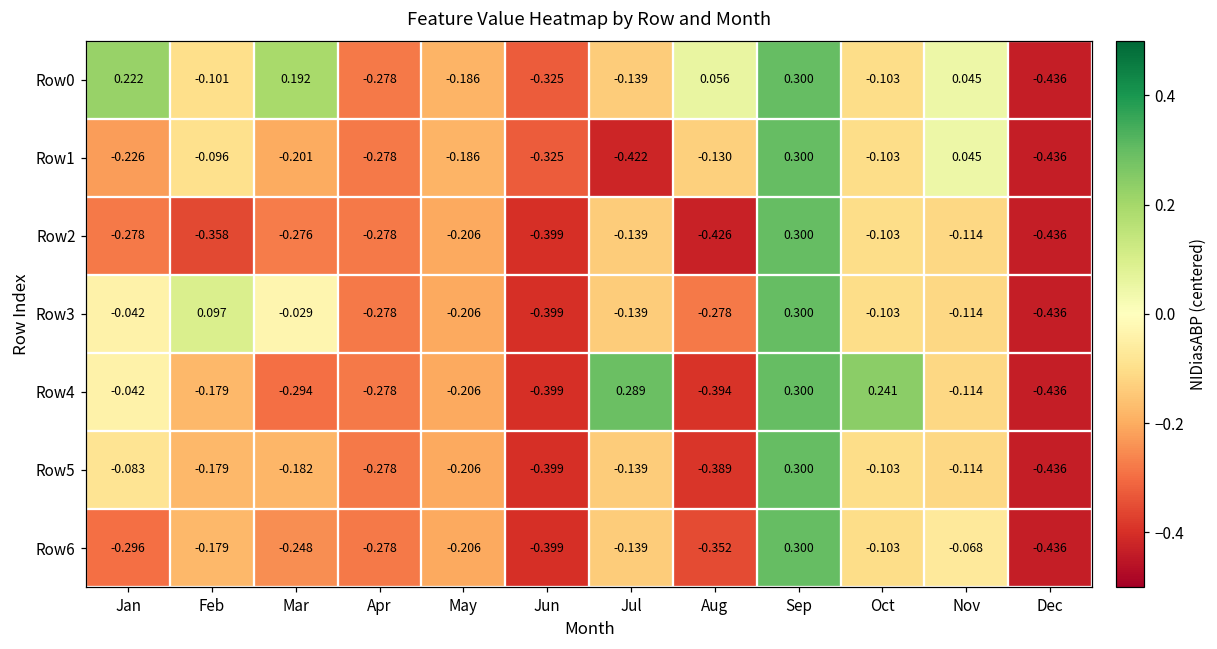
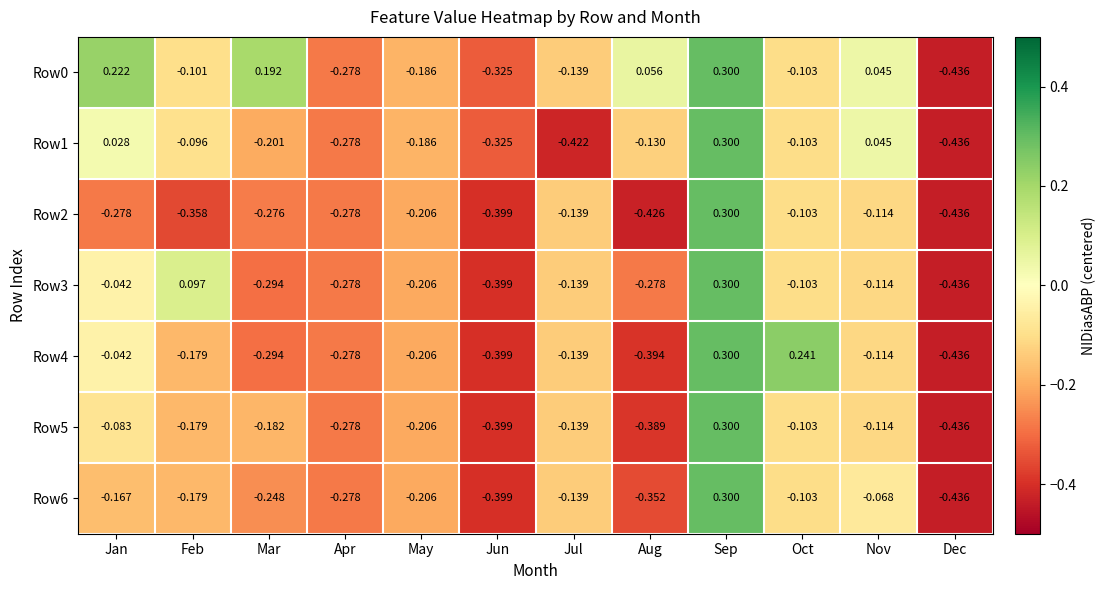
  {
    "Row0": {
      "Jan": 0.222,
      "Feb": -0.101,
      "Mar": 0.192,
      "Apr": -0.278,
      "May": -0.186,
      "Jun": -0.325,
      "Jul": -0.139,
      "Aug": 0.056,
      "Sep": 0.300,
      "Oct": -0.103,
      "Nov": 0.045,
      "Dec": -0.436
    },
    "Row1": {
-     "Jan": -0.226,
+     "Jan": 0.028,
      "Feb": -0.096,
      "Mar": -0.201,
      "Apr": -0.278,
      "May": -0.186,
      "Jun": -0.325,
      "Jul": -0.422,
      "Aug": -0.130,
      "Sep": 0.300,
      "Oct": -0.103,
      "Nov": 0.045,
      "Dec": -0.436
    },
    "Row2": {
      "Jan": -0.278,
      "Feb": -0.358,
      "Mar": -0.276,
      "Apr": -0.278,
      "May": -0.206,
      "Jun": -0.399,
      "Jul": -0.139,
      "Aug": -0.426,
      "Sep": 0.300,
      "Oct": -0.103,
      "Nov": -0.114,
      "Dec": -0.436
    },
    "Row3": {
      "Jan": -0.042,
      "Feb": 0.097,
-     "Mar": -0.029,
+     "Mar": -0.294,
      "Apr": -0.278,
      "May": -0.206,
      "Jun": -0.399,
      "Jul": -0.139,
      "Aug": -0.278,
      "Sep": 0.300,
      "Oct": -0.103,
      "Nov": -0.114,
      "Dec": -0.436
    },
    "Row4": {
      "Jan": -0.042,
      "Feb": -0.179,
      "Mar": -0.294,
      "Apr": -0.278,
      "May": -0.206,
      "Jun": -0.399,
-     "Jul": 0.289,
+     "Jul": -0.139,
      "Aug": -0.394,
      "Sep": 0.300,
      "Oct": 0.241,
      "Nov": -0.114,
      "Dec": -0.436
    },
    "Row5": {
      "Jan": -0.083,
      "Feb": -0.179,
      "Mar": -0.182,
      "Apr": -0.278,
      "May": -0.206,
      "Jun": -0.399,
      "Jul": -0.139,
      "Aug": -0.389,
      "Sep": 0.300,
      "Oct": -0.103,
      "Nov": -0.114,
      "Dec": -0.436
    },
    "Row6": {
-     "Jan": -0.296,
+     "Jan": -0.167,
      "Feb": -0.179,
      "Mar": -0.248,
      "Apr": -0.278,
      "May": -0.206,
      "Jun": -0.399,
      "Jul": -0.139,
      "Aug": -0.352,
      "Sep": 0.300,
      "Oct": -0.103,
      "Nov": -0.068,
      "Dec": -0.436
    }
  }
